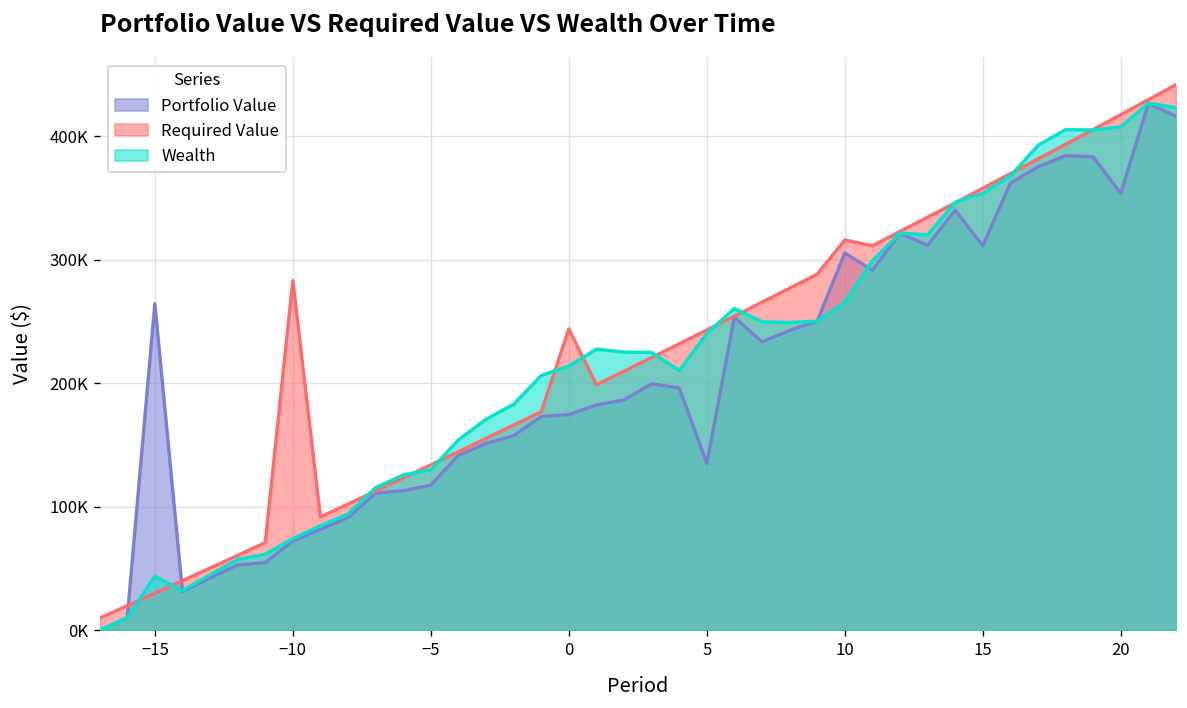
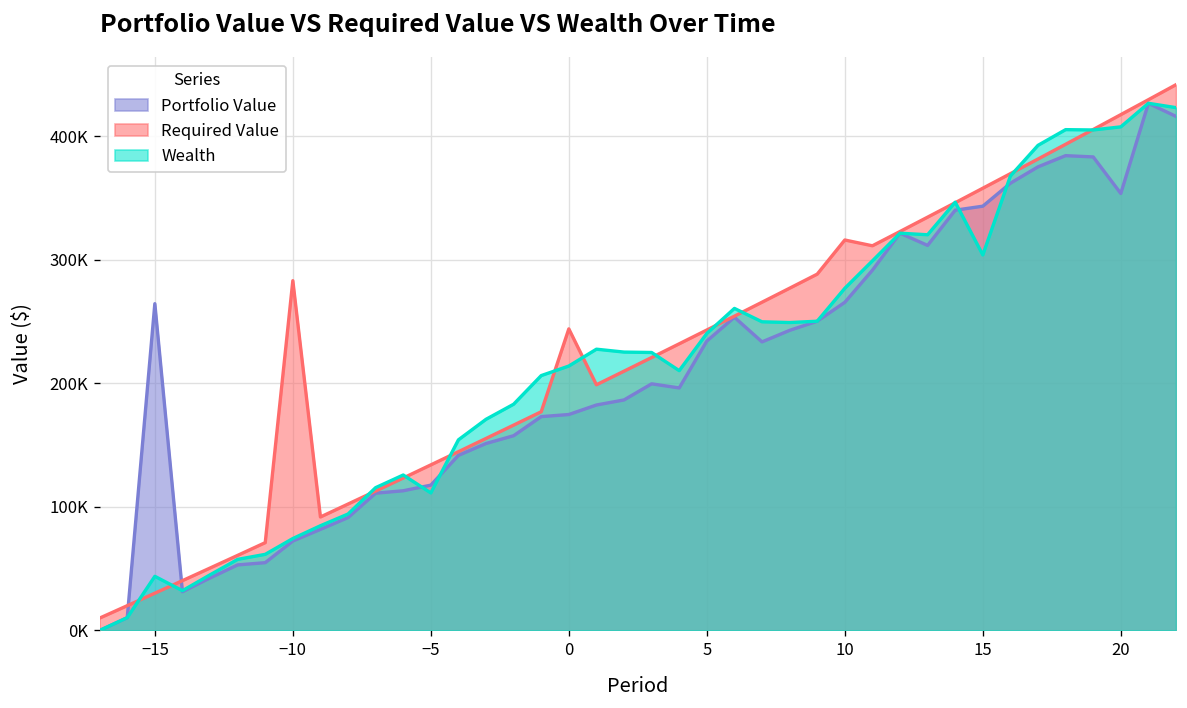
  {
    "Portfolio Value": {
      "−15": 264000,
      "−5": 118000,
      "0": 175000,
-     "5": 135000,
-     "10": 305000,
-     "15": 311000,
+     "5": 234000,
+     "10": 266000,
+     "15": 343000,
      "20": 354000
    },
    "Required Value": {
      "−15": 30000,
      "−10": 283000,
      "−5": 134000,
      "0": 244000,
      "5": 243000,
      "10": 316000,
      "15": 358000,
      "20": 417000
    },
    "Wealth": {
      "−15": 44000,
-     "−5": 130000,
+     "−5": 111000,
      "0": 214000,
      "5": 240000,
-     "10": 266000,
-     "15": 354000,
+     "10": 277000,
+     "15": 304000,
      "20": 407000
    }
  }
